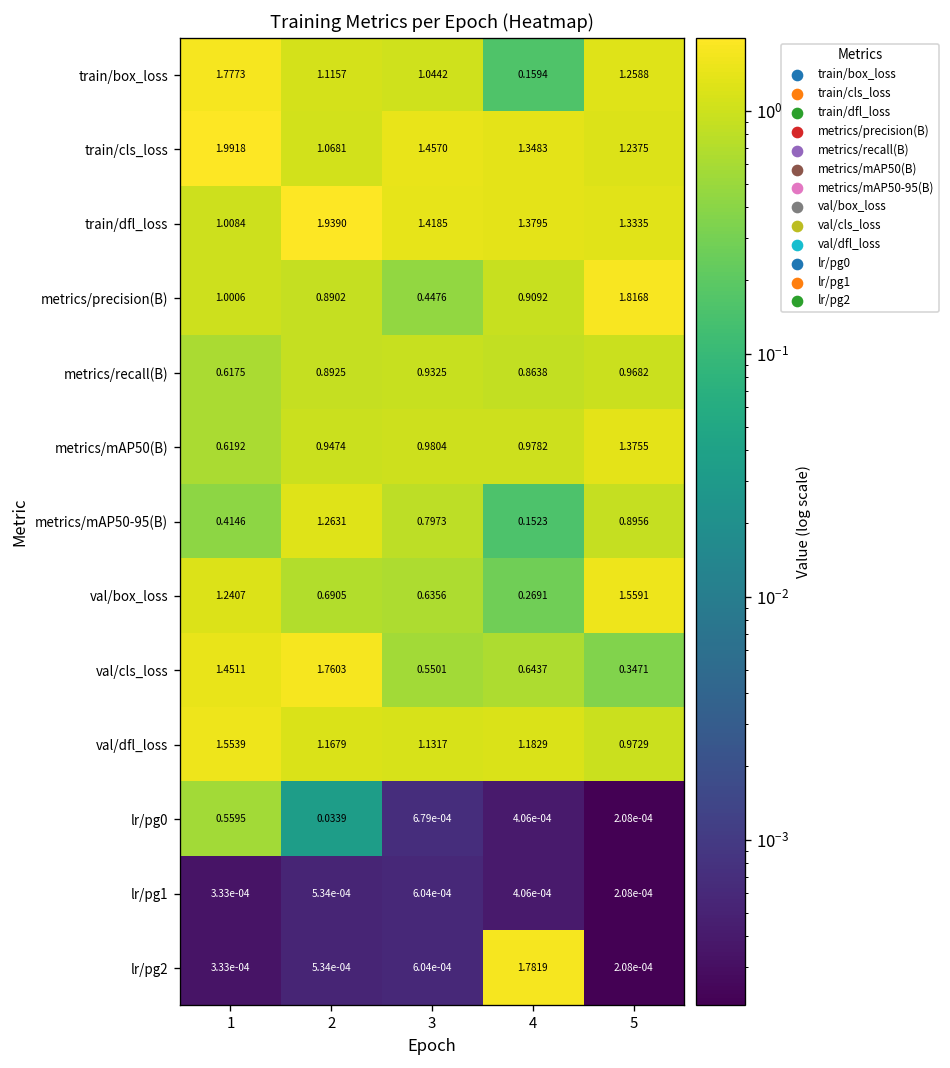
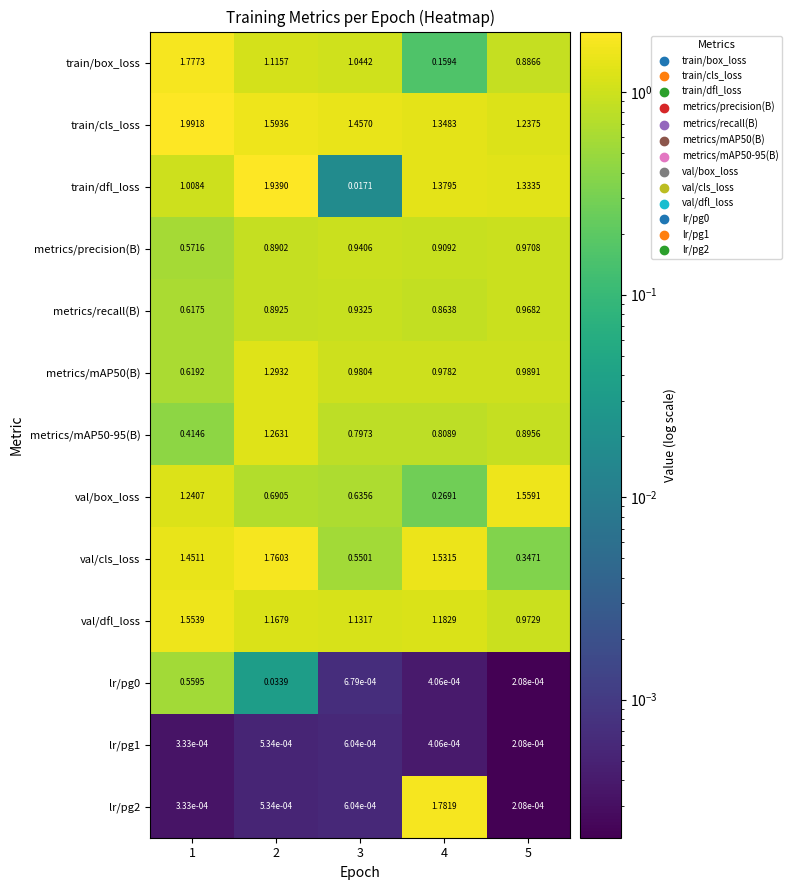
  {
    "train/box_loss": {
      "1": "1.7773",
      "2": "1.1157",
      "3": "1.0442",
      "4": "0.1594",
-     "5": "1.2588"
+     "5": "0.8866"
    },
    "train/cls_loss": {
      "1": "1.9918",
-     "2": "1.0681",
+     "2": "1.5936",
      "3": "1.4570",
      "4": "1.3483",
      "5": "1.2375"
    },
    "train/dfl_loss": {
      "1": "1.0084",
      "2": "1.9390",
-     "3": "1.4185",
+     "3": "0.0171",
      "4": "1.3795",
      "5": "1.3335"
    },
    "metrics/precision(B)": {
-     "1": "1.0006",
+     "1": "0.5716",
      "2": "0.8902",
-     "3": "0.4476",
+     "3": "0.9406",
      "4": "0.9092",
-     "5": "1.8168"
+     "5": "0.9708"
    },
    "metrics/recall(B)": {
      "1": "0.6175",
      "2": "0.8925",
      "3": "0.9325",
      "4": "0.8638",
      "5": "0.9682"
    },
    "metrics/mAP50(B)": {
      "1": "0.6192",
-     "2": "0.9474",
+     "2": "1.2932",
      "3": "0.9804",
      "4": "0.9782",
-     "5": "1.3755"
+     "5": "0.9891"
    },
    "metrics/mAP50-95(B)": {
      "1": "0.4146",
      "2": "1.2631",
      "3": "0.7973",
-     "4": "0.1523",
+     "4": "0.8089",
      "5": "0.8956"
    },
    "val/box_loss": {
      "1": "1.2407",
      "2": "0.6905",
      "3": "0.6356",
      "4": "0.2691",
      "5": "1.5591"
    },
    "val/cls_loss": {
      "1": "1.4511",
      "2": "1.7603",
      "3": "0.5501",
-     "4": "0.6437",
+     "4": "1.5315",
      "5": "0.3471"
    },
    "val/dfl_loss": {
      "1": "1.5539",
      "2": "1.1679",
      "3": "1.1317",
      "4": "1.1829",
      "5": "0.9729"
    },
    "lr/pg0": {
      "1": "0.5595",
      "2": "0.0339",
      "3": "6.79e-04",
      "4": "4.06e-04",
      "5": "2.08e-04"
    },
    "lr/pg1": {
      "1": "3.33e-04",
      "2": "5.34e-04",
      "3": "6.04e-04",
      "4": "4.06e-04",
      "5": "2.08e-04"
    },
    "lr/pg2": {
      "1": "3.33e-04",
      "2": "5.34e-04",
      "3": "6.04e-04",
      "4": "1.7819",
      "5": "2.08e-04"
    }
  }
